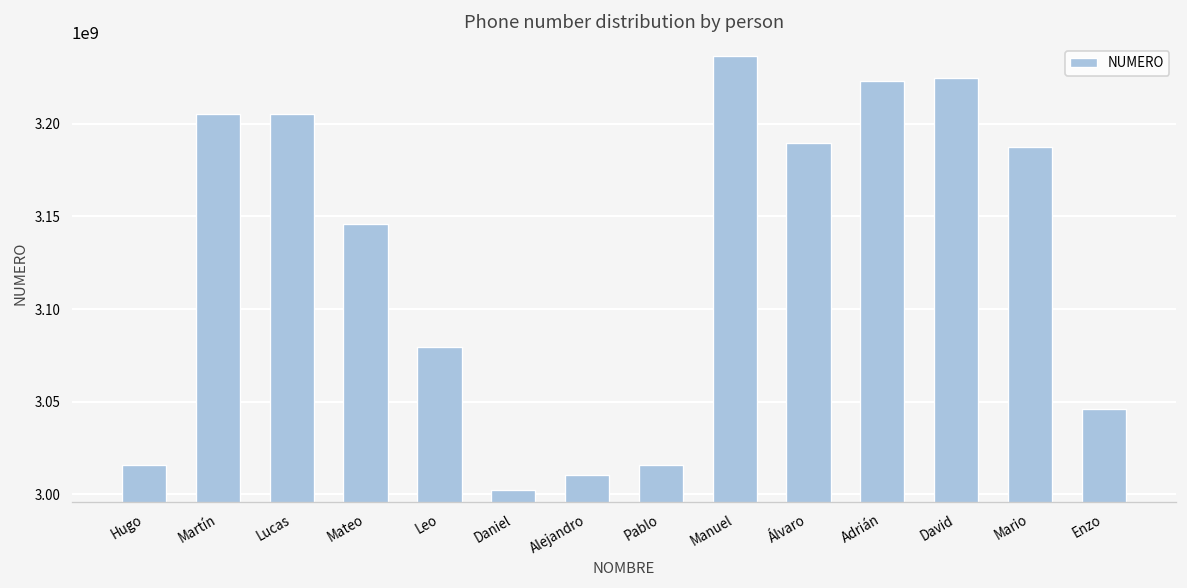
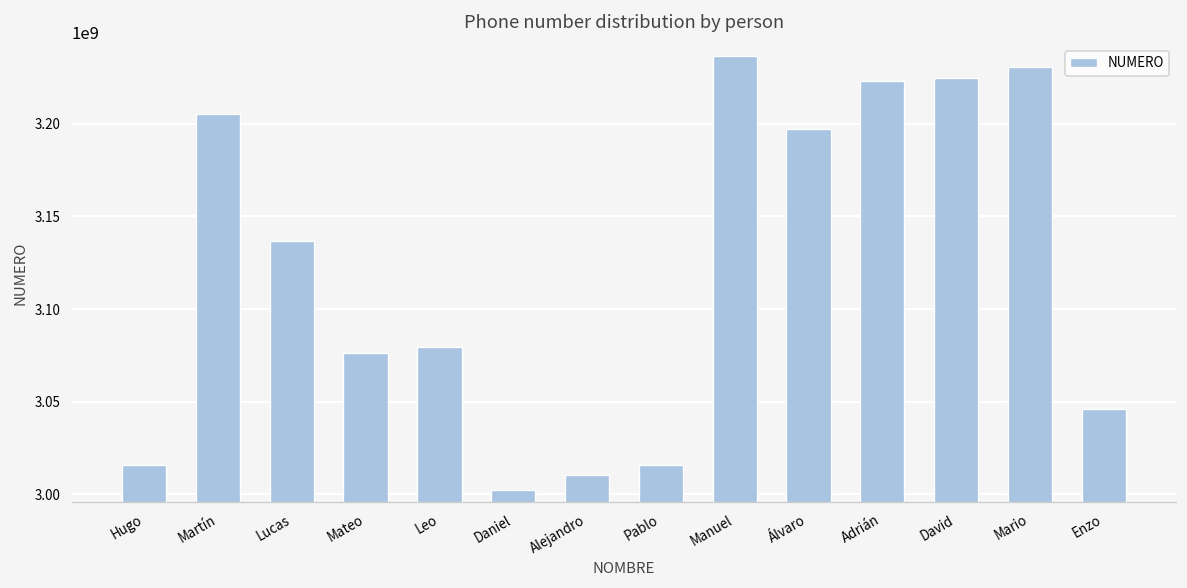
  {
    "Hugo": 3016000000,
    "Martín": 3205000000,
-   "Lucas": 3205000000,
-   "Mateo": 3146000000,
+   "Lucas": 3136000000,
+   "Mateo": 3076000000,
    "Leo": 3079000000,
    "Daniel": 3002000000,
    "Alejandro": 3010000000,
    "Pablo": 3016000000,
    "Manuel": 3237000000,
-   "Álvaro": 3190000000,
+   "Álvaro": 3197000000,
    "Adrián": 3223000000,
    "David": 3225000000,
-   "Mario": 3188000000,
+   "Mario": 3231000000,
    "Enzo": 3046000000
  }
